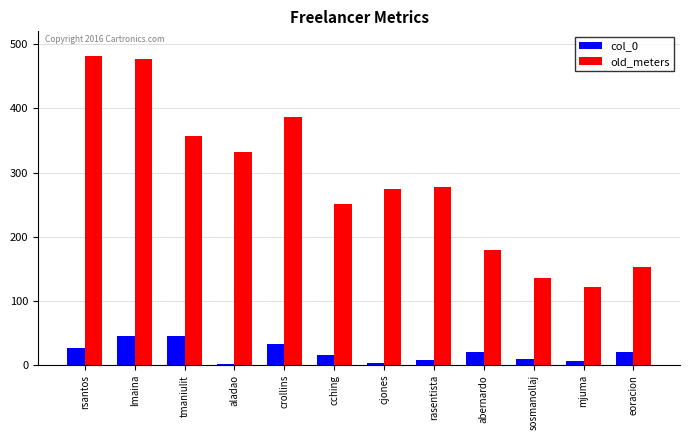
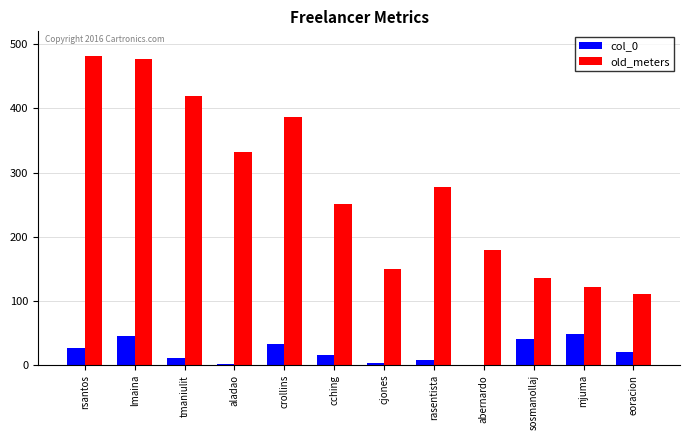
  {
    "col_0": {
      "rsantos": 30,
      "lmaina": 50,
-     "tmaniulit": 50,
+     "tmaniulit": 10,
      "crollins": 30,
      "cching": 20,
      "rasentista": 10,
-     "abernardo": 20,
-     "sosmanollaj": 10,
-     "mjuma": 10,
+     "abernardo": 0,
+     "sosmanollaj": 40,
+     "mjuma": 50,
      "eoracion": 20
    },
    "old_meters": {
      "lmaina": 480,
-     "tmaniulit": 360,
+     "tmaniulit": 420,
      "aladao": 330,
      "crollins": 390,
      "cching": 250,
-     "cjones": 270,
+     "cjones": 150,
      "rasentista": 280,
      "abernardo": 180,
      "sosmanollaj": 140,
      "mjuma": 120,
-     "eoracion": 150
+     "eoracion": 110
    }
  }
